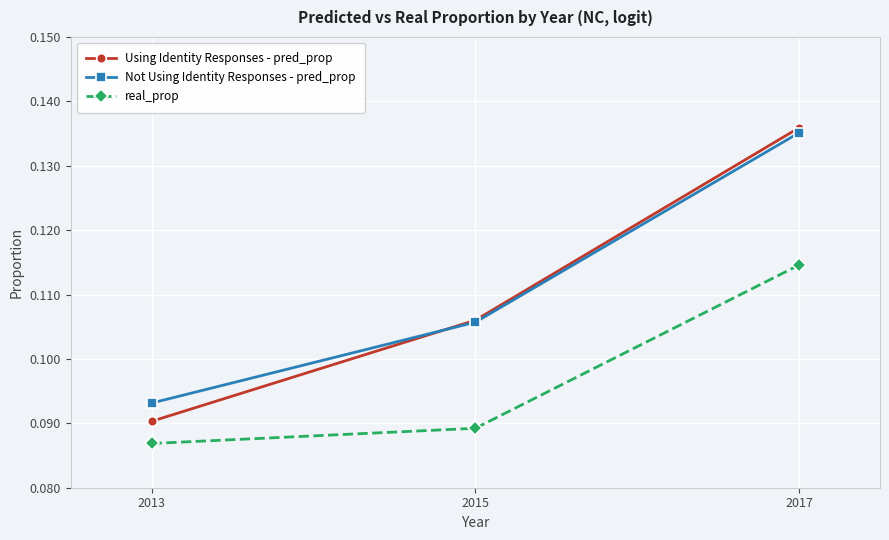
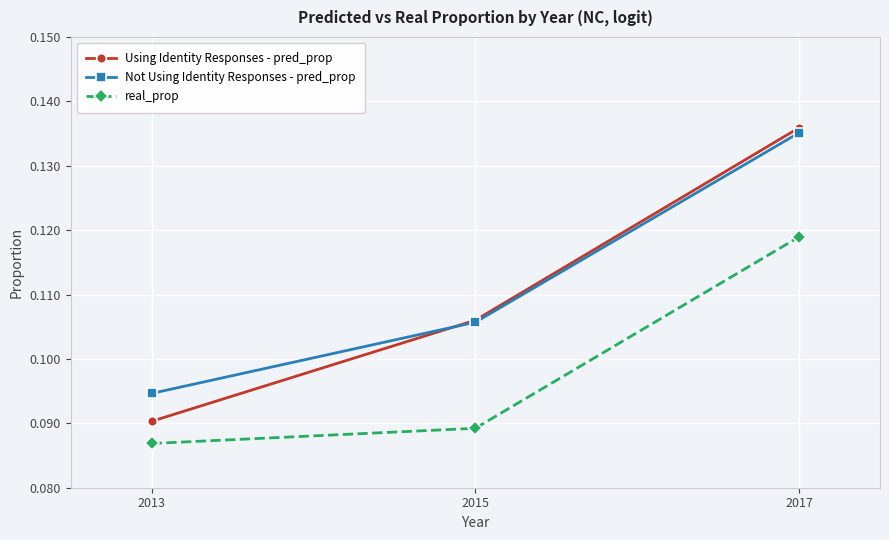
  {
    "Using Identity Responses - pred_prop": {
      "2013": 0.090,
      "2017": 0.136
    },
    "Not Using Identity Responses - pred_prop": {
-     "2013": 0.093,
+     "2013": 0.095,
      "2017": 0.135
    },
    "real_prop": {
      "2013": 0.087,
      "2015": 0.089,
-     "2017": 0.115
+     "2017": 0.119
    }
  }
